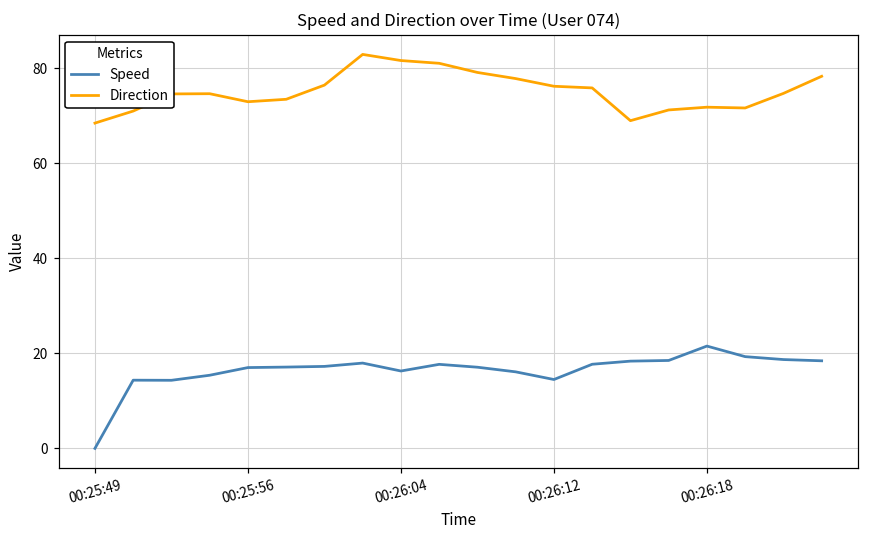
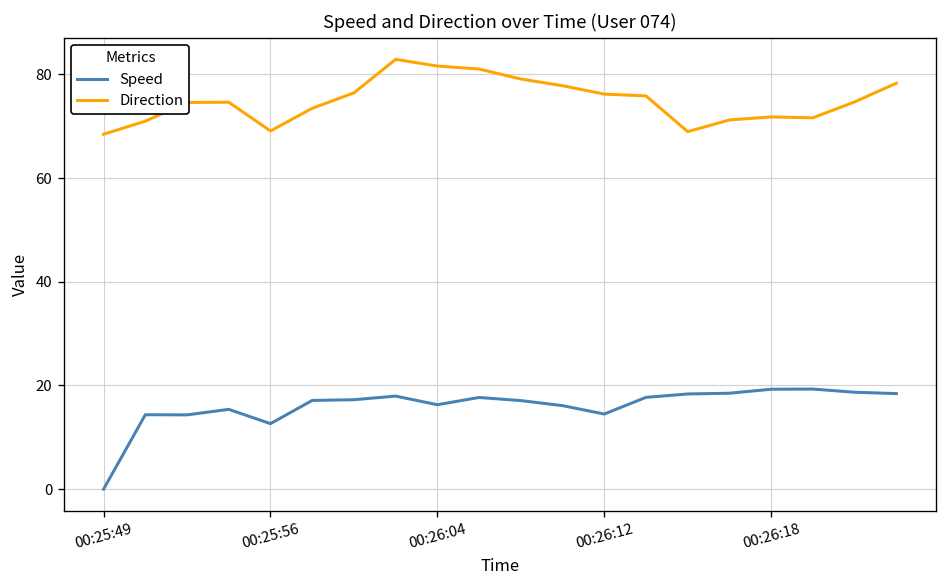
  {
    "Speed": {
      "00:25:49": 0,
-     "00:25:56": 17,
+     "00:25:56": 13,
      "00:26:04": 16,
      "00:26:12": 14,
-     "00:26:18": 22
+     "00:26:18": 19
    },
    "Direction": {
      "00:25:49": 68,
-     "00:25:56": 73,
+     "00:25:56": 69,
      "00:26:04": 82,
      "00:26:12": 76,
      "00:26:18": 72
    }
  }
